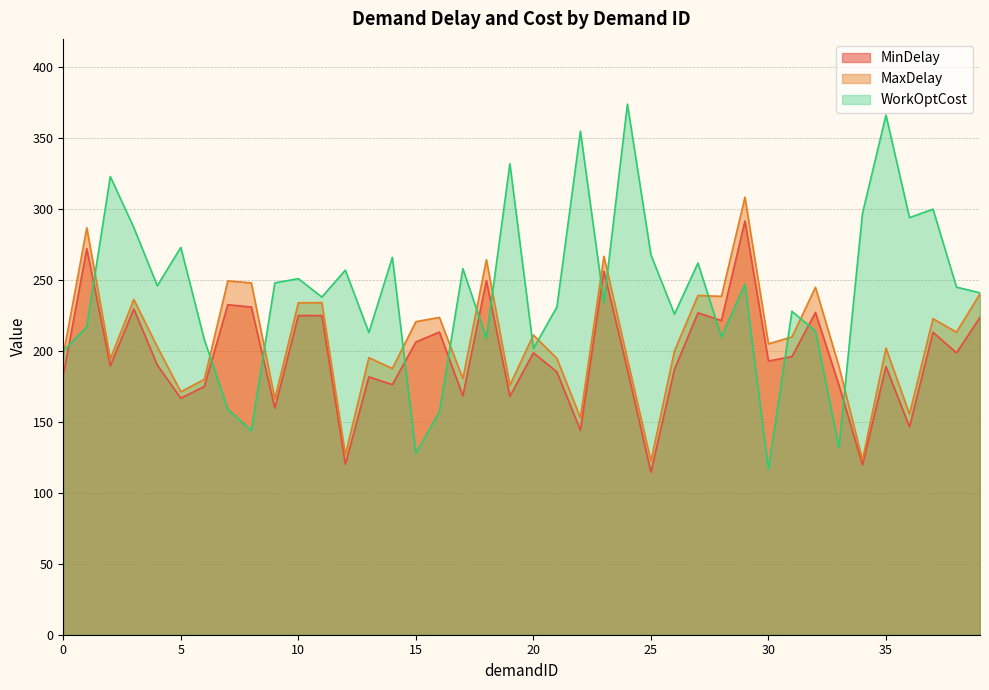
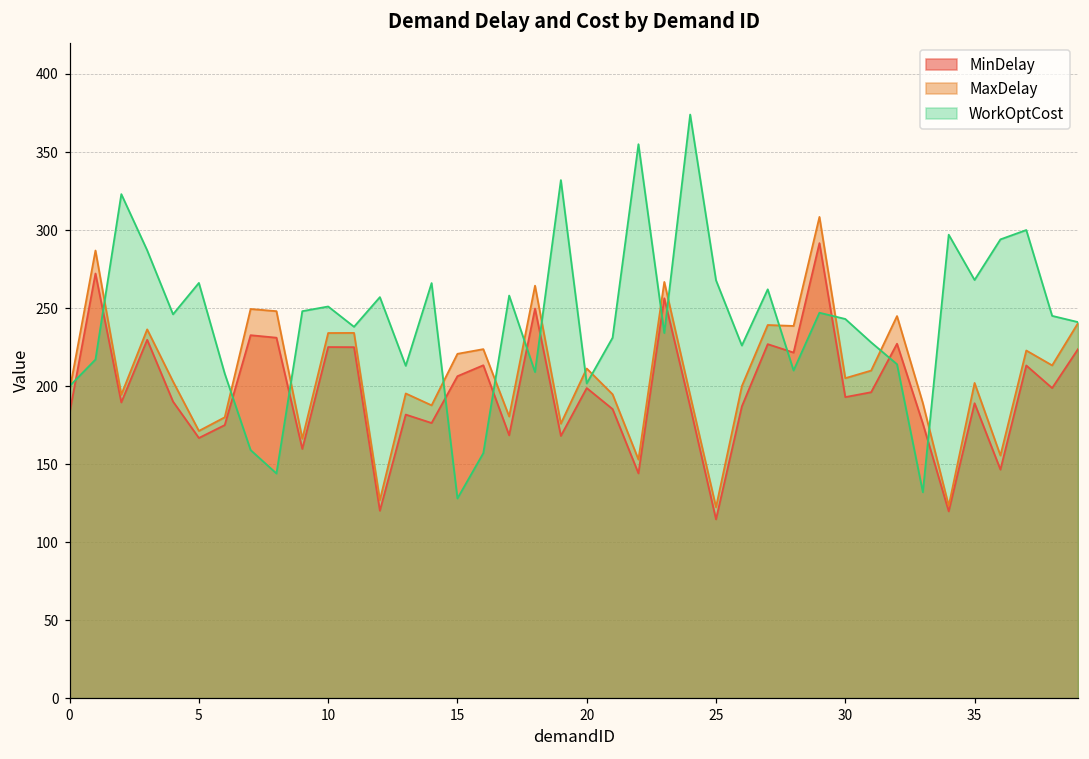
  {
    "WorkOptCost": {
      "0": 200,
-     "5": 273,
+     "5": 266,
      "10": 251,
      "15": 128,
      "20": 202,
      "25": 268,
-     "30": 117,
-     "35": 366
+     "30": 243,
+     "35": 268
    }
  }
